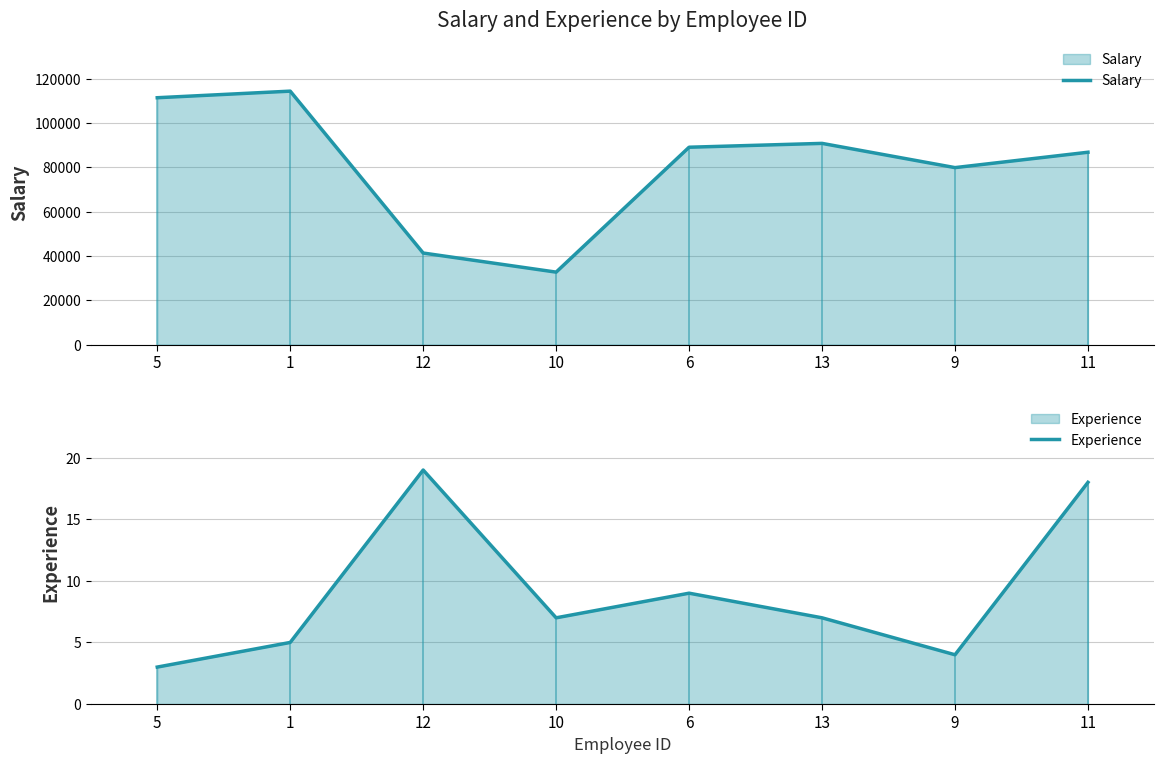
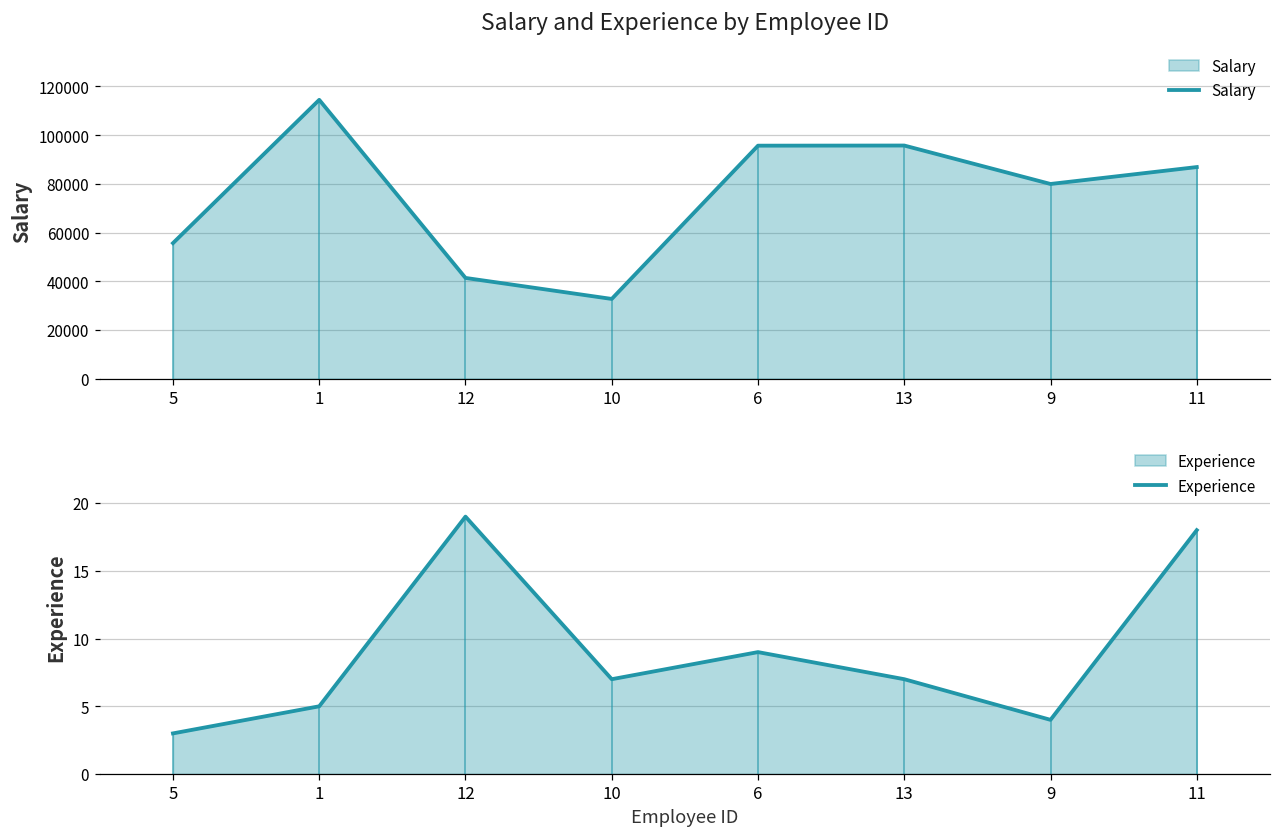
  {
    "Salary and Experience by Employee ID": {
-     "5": 112000,
+     "5": 56000,
      "1": 114000,
      "12": 41000,
      "10": 33000,
-     "6": 89000,
-     "13": 91000,
+     "6": 96000,
+     "13": 96000,
      "9": 80000,
      "11": 87000
    }
  }
